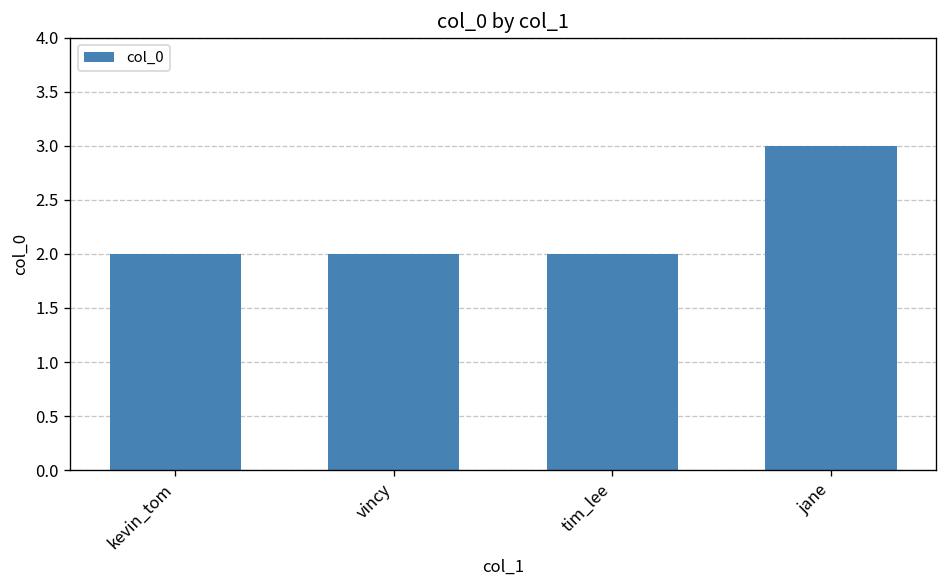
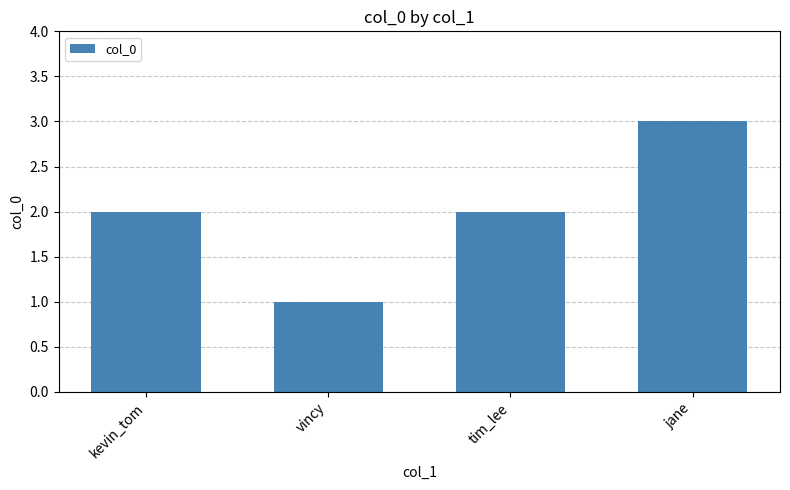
  {
    "kevin_tom": 2,
-   "vincy": 2,
+   "vincy": 1,
    "tim_lee": 2,
    "jane": 3
  }
